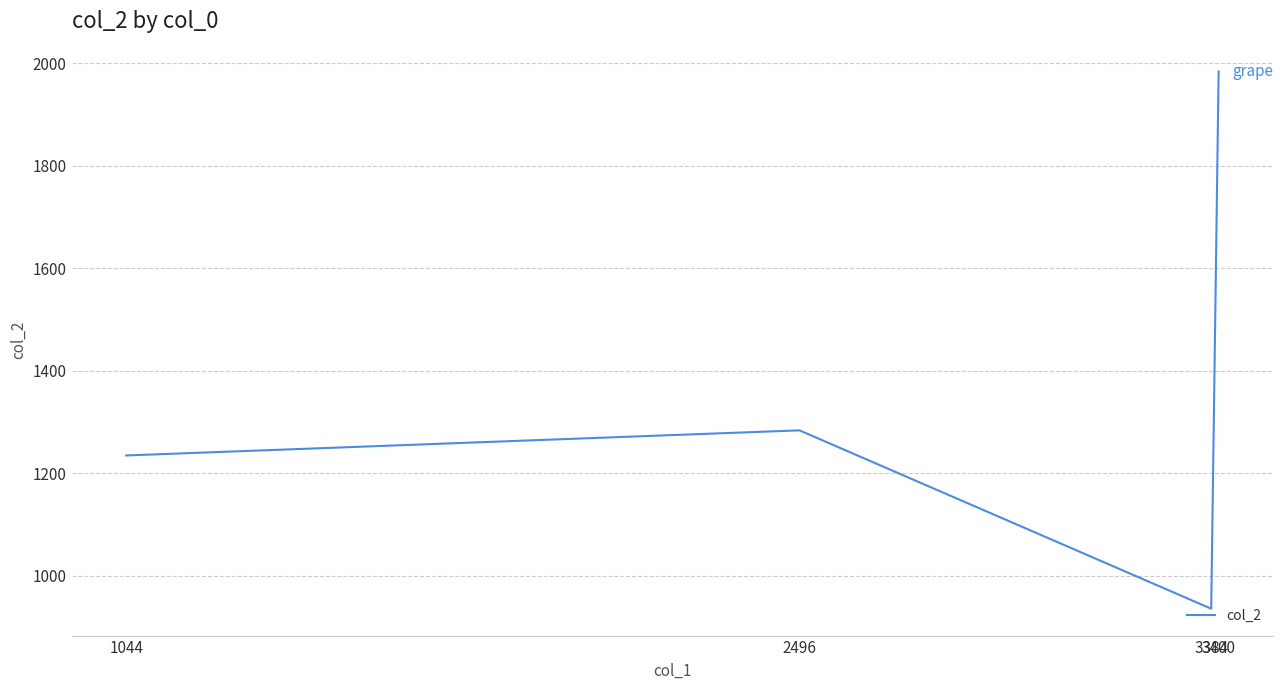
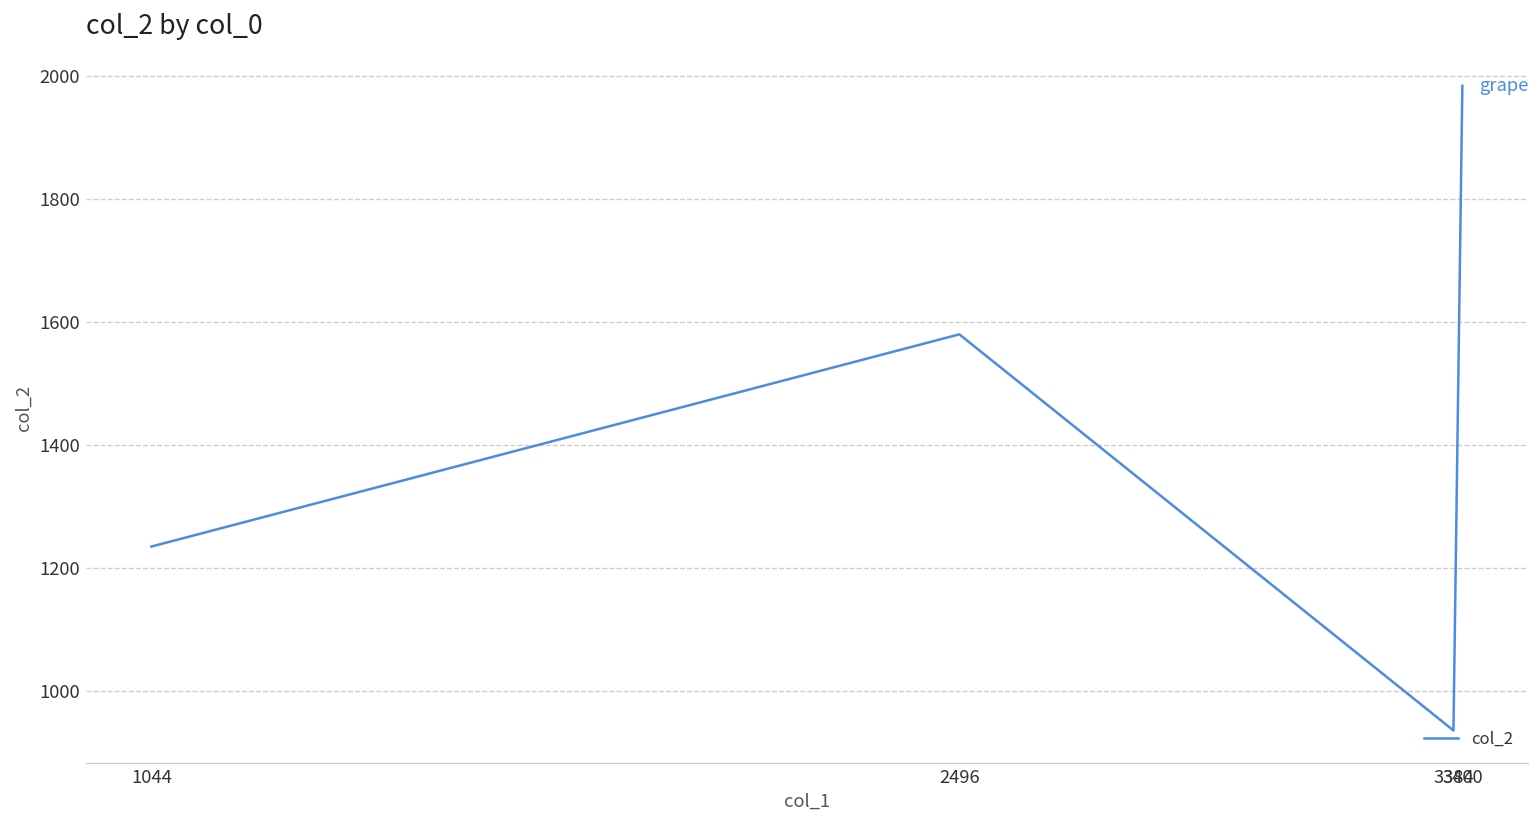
  {
    "1044": 1240,
-   "2496": 1280
+   "2496": 1580
  }
